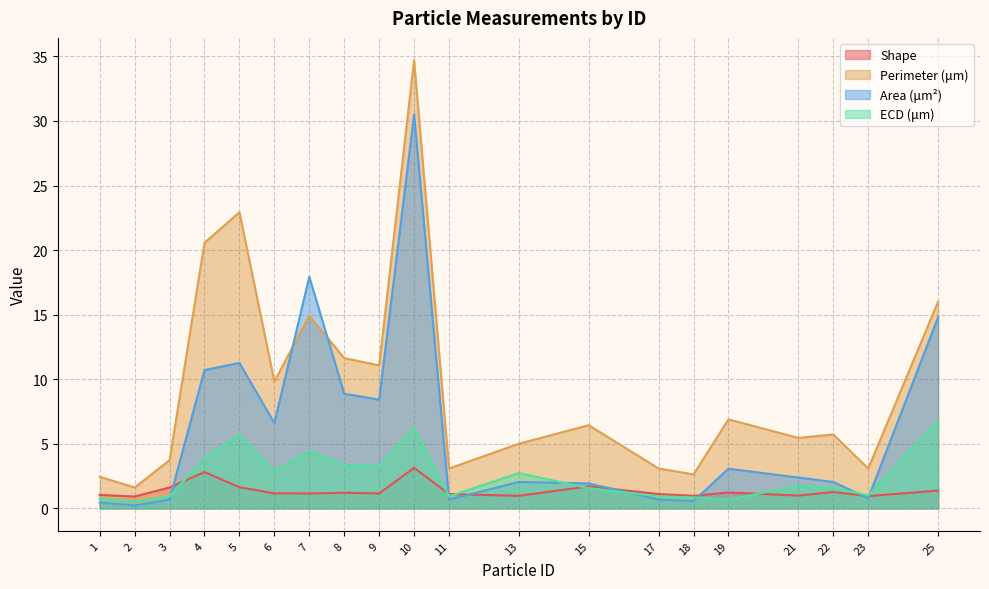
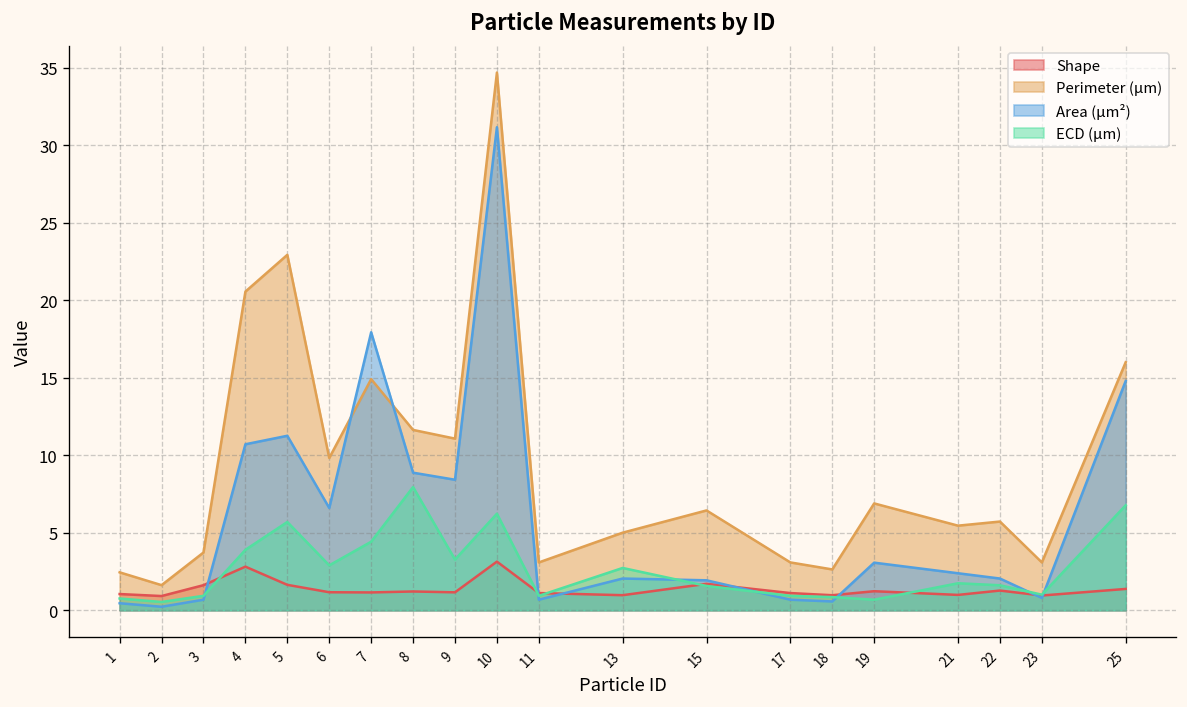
  {
    "Area (μm²)": {
      "1": 0.5,
      "2": 0.2,
      "3": 0.7,
      "4": 10.7,
      "5": 11.3,
      "6": 6.6,
      "7": 17.9,
      "8": 8.9,
      "9": 8.4,
-     "10": 30.5,
+     "10": 31.2,
      "11": 0.7,
      "13": 2.0,
      "15": 1.9,
      "17": 0.7,
      "18": 0.6,
      "19": 3.1,
      "21": 2.4,
      "22": 2.0,
      "25": 14.8
    },
    "ECD (μm)": {
      "1": 0.8,
      "2": 0.5,
      "3": 0.9,
      "4": 3.9,
      "5": 5.7,
      "6": 2.9,
      "7": 4.4,
-     "8": 3.4,
+     "8": 8.0,
      "9": 3.3,
      "10": 6.2,
      "13": 2.7,
      "19": 0.7,
      "21": 1.7,
      "22": 1.6,
      "25": 6.8
    }
  }
